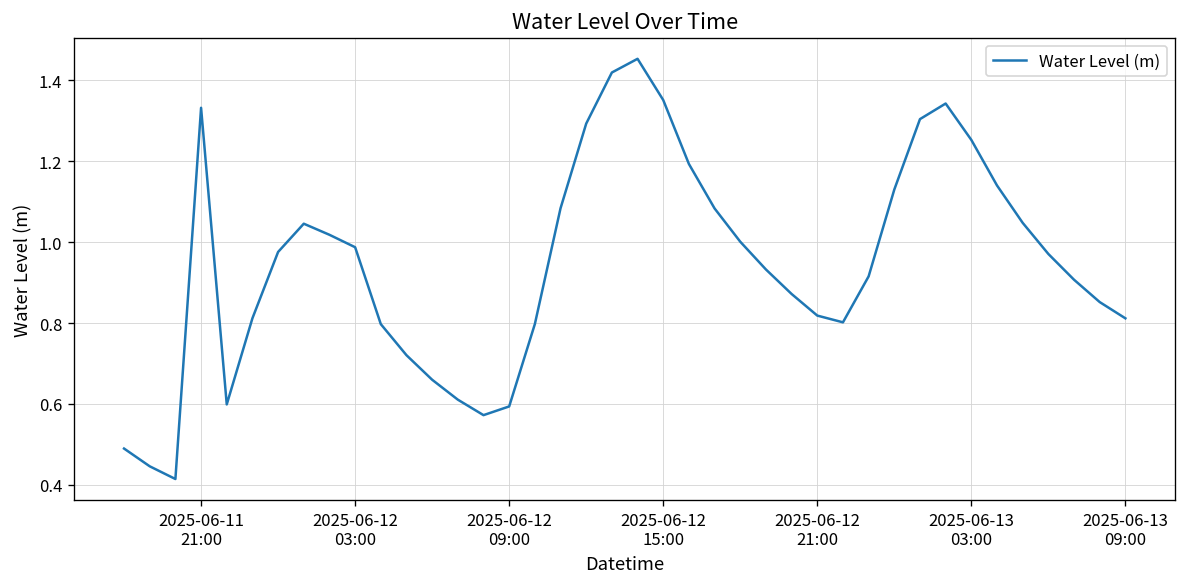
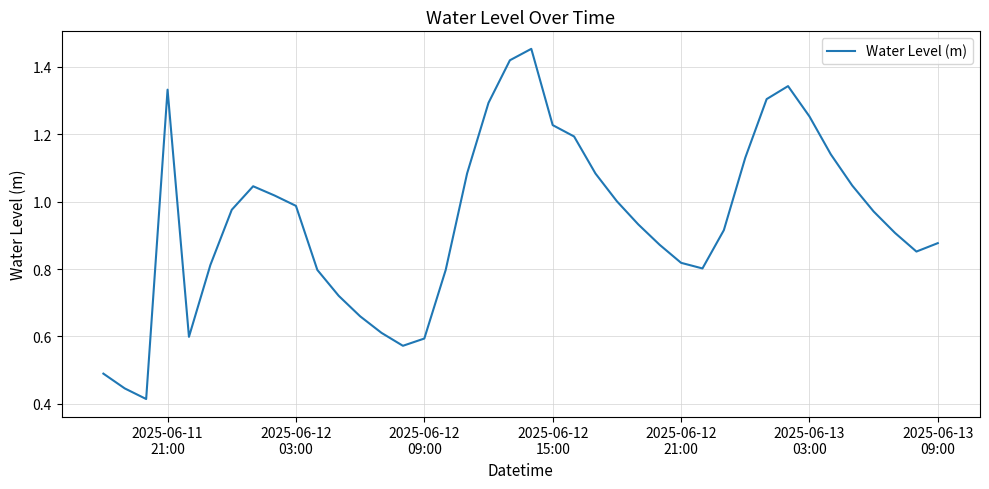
  {
    "2025-06-11 21:00": 1.33,
    "2025-06-12 03:00": 0.99,
    "2025-06-12 09:00": 0.59,
-   "2025-06-12 15:00": 1.35,
+   "2025-06-12 15:00": 1.23,
    "2025-06-12 21:00": 0.82,
    "2025-06-13 03:00": 1.25,
-   "2025-06-13 09:00": 0.81
+   "2025-06-13 09:00": 0.88
  }
